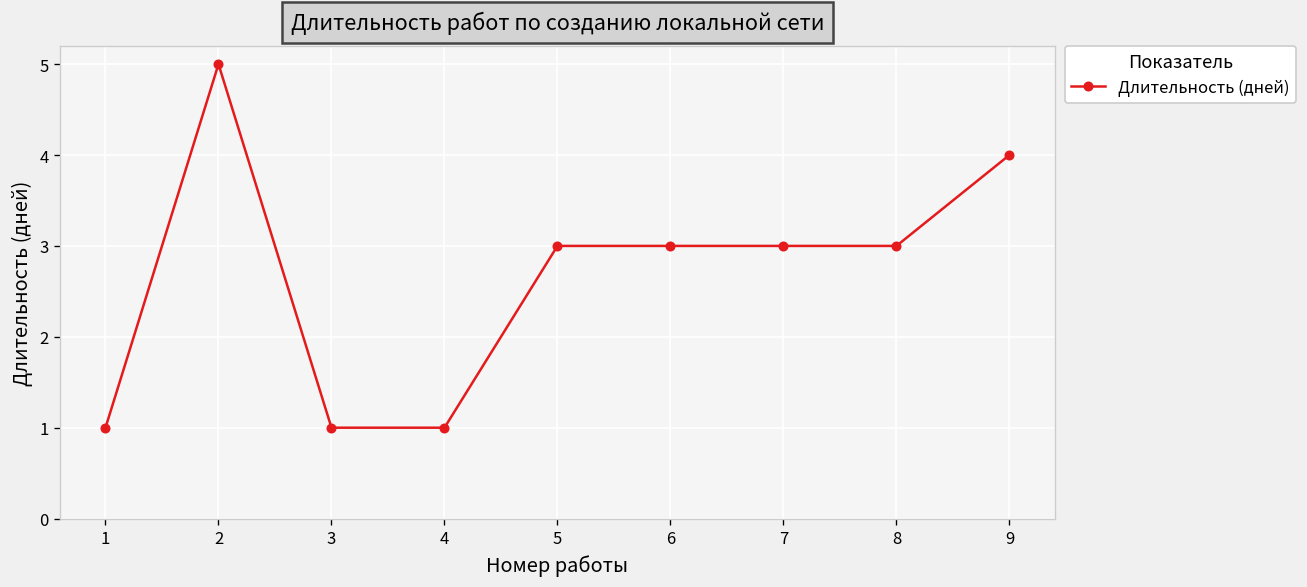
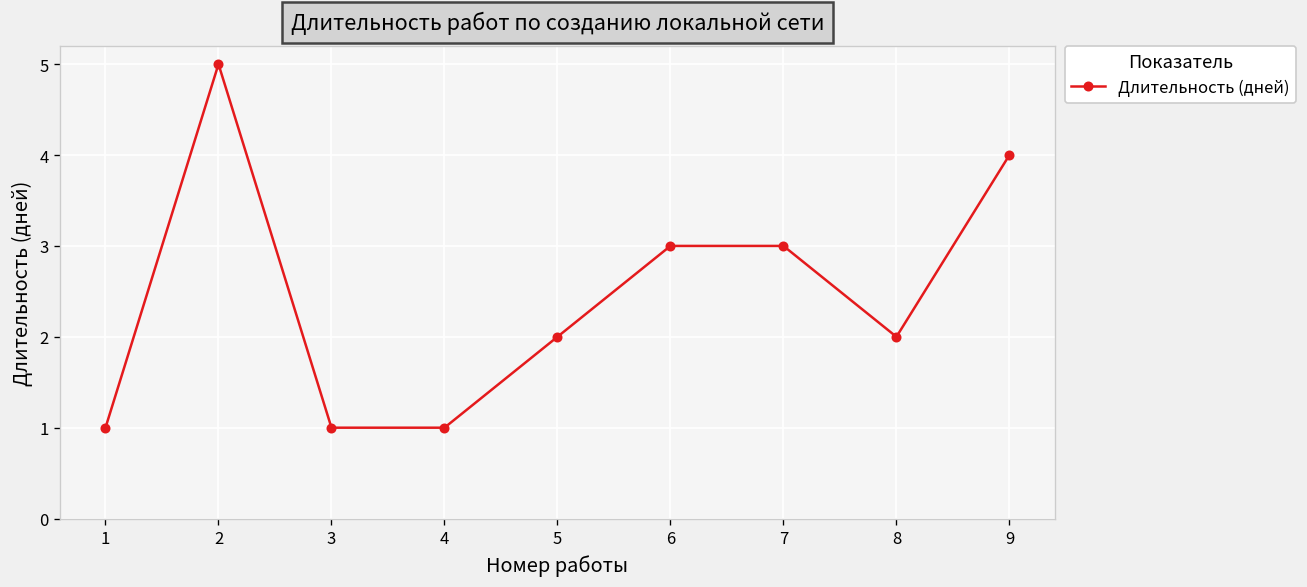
  {
    "1": 1,
    "2": 5,
    "3": 1,
    "4": 1,
-   "5": 3,
+   "5": 2,
    "6": 3,
    "7": 3,
-   "8": 3,
+   "8": 2,
    "9": 4
  }
